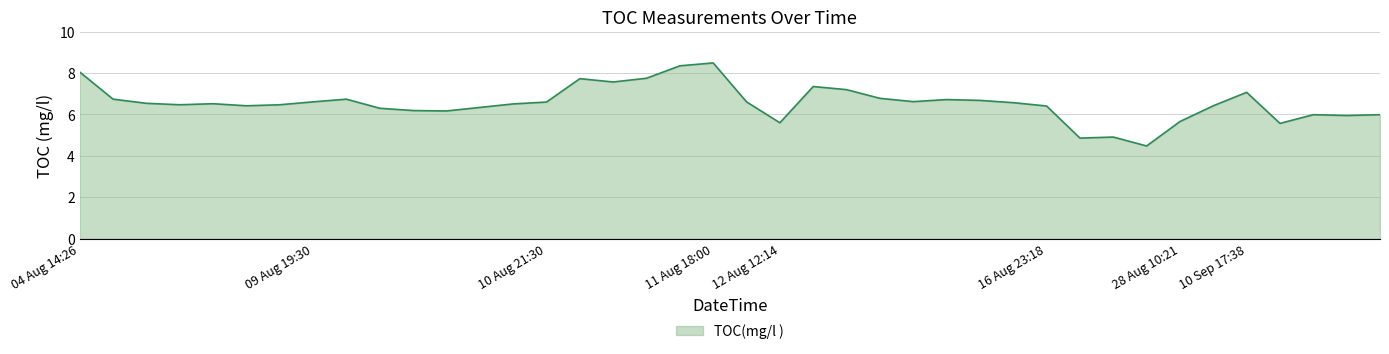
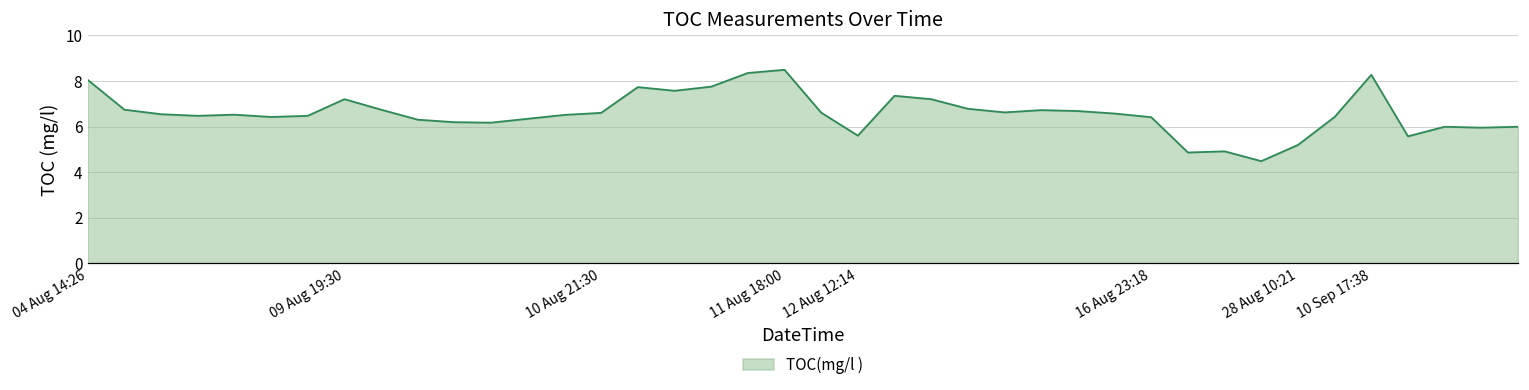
  {
    "04 Aug 14:26": 8.1,
-   "09 Aug 19:30": 6.6,
+   "09 Aug 19:30": 7.2,
    "10 Aug 21:30": 6.6,
    "11 Aug 18:00": 8.5,
    "12 Aug 12:14": 5.6,
    "16 Aug 23:18": 6.4,
-   "28 Aug 10:21": 5.7,
-   "10 Sep 17:38": 7.1
+   "28 Aug 10:21": 5.2,
+   "10 Sep 17:38": 8.3
  }
